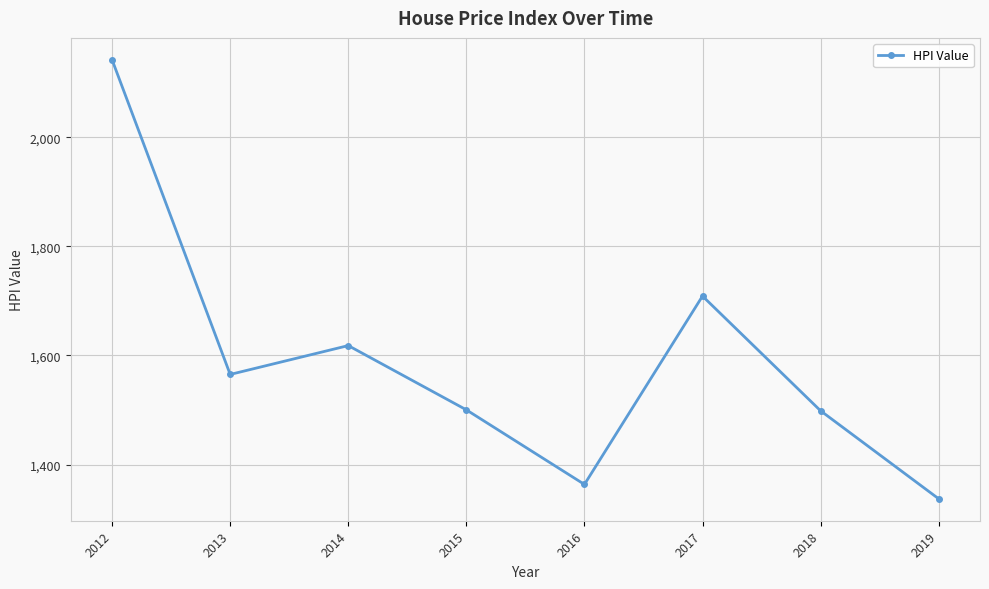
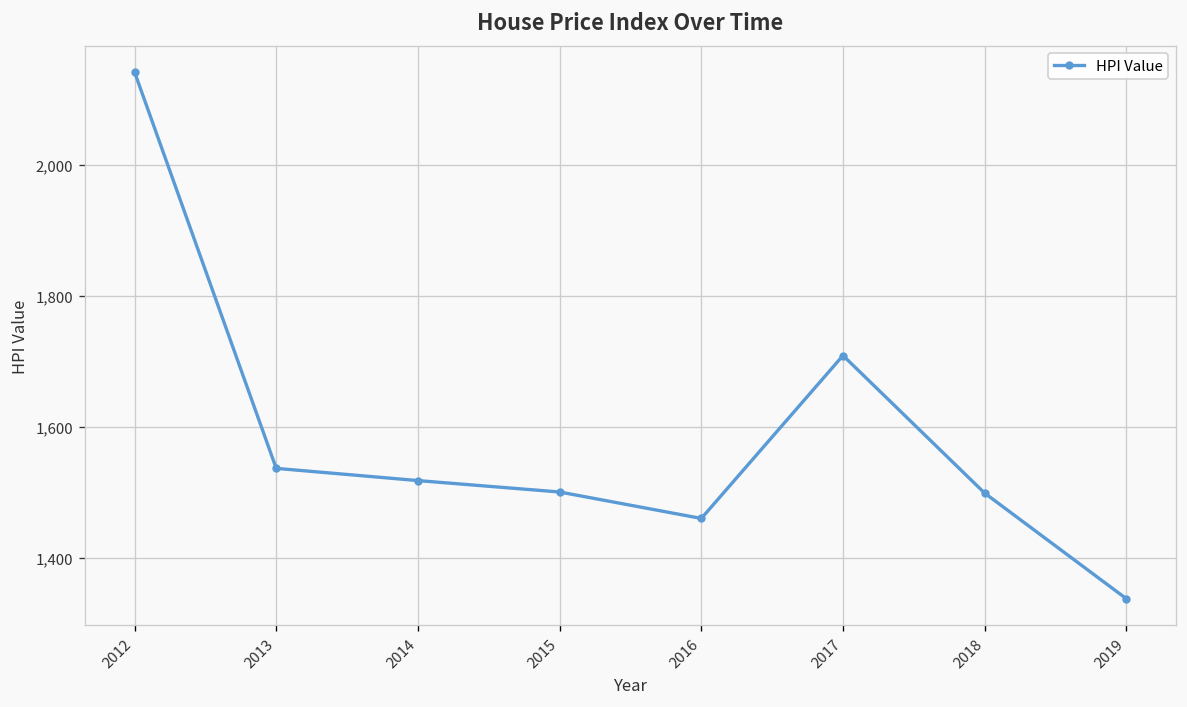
  {
    "2012": "2,140",
-   "2013": "1,570",
-   "2014": "1,620",
+   "2013": "1,540",
+   "2014": "1,520",
    "2015": "1,500",
-   "2016": "1,360",
+   "2016": "1,460",
    "2017": "1,710",
    "2018": "1,500",
    "2019": "1,340"
  }
